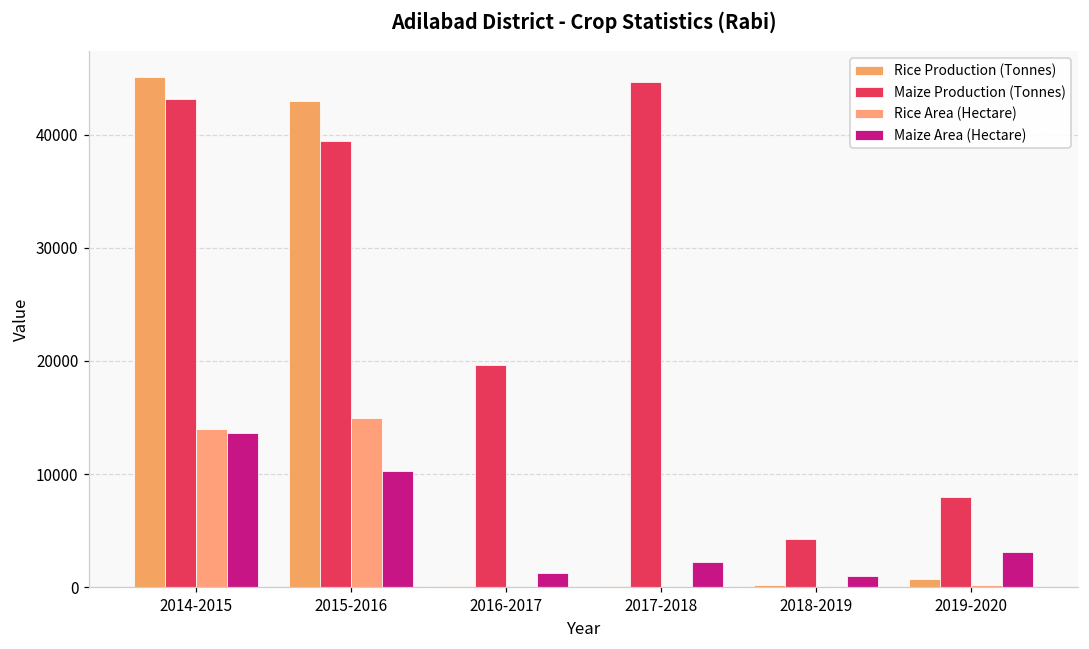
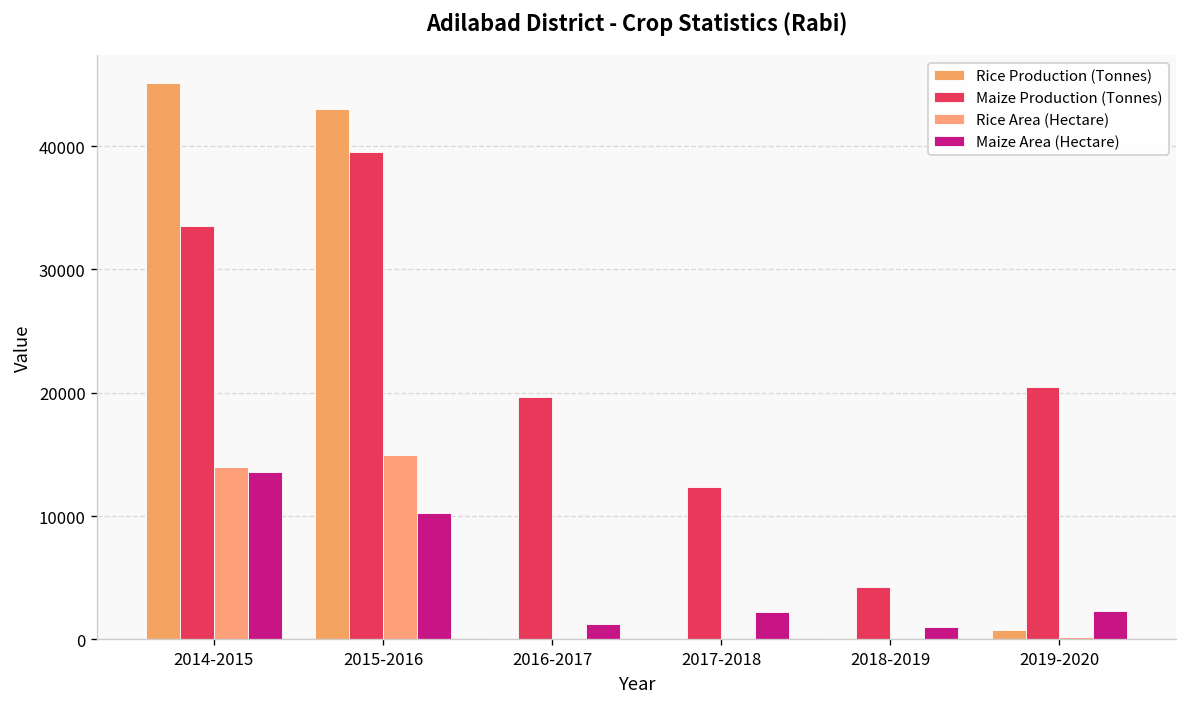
  {
    "Maize Production (Tonnes)": {
-     "2014-2015": 43200,
+     "2014-2015": 33600,
      "2015-2016": 39500,
      "2016-2017": 19700,
-     "2017-2018": 44700,
+     "2017-2018": 12400,
      "2018-2019": 4200,
-     "2019-2020": 8000
+     "2019-2020": 20500
    },
    "Maize Area (Hectare)": {
      "2014-2015": 13600,
      "2015-2016": 10200,
      "2016-2017": 1200,
      "2017-2018": 2200,
      "2018-2019": 1000,
-     "2019-2020": 3100
+     "2019-2020": 2300
    }
  }
